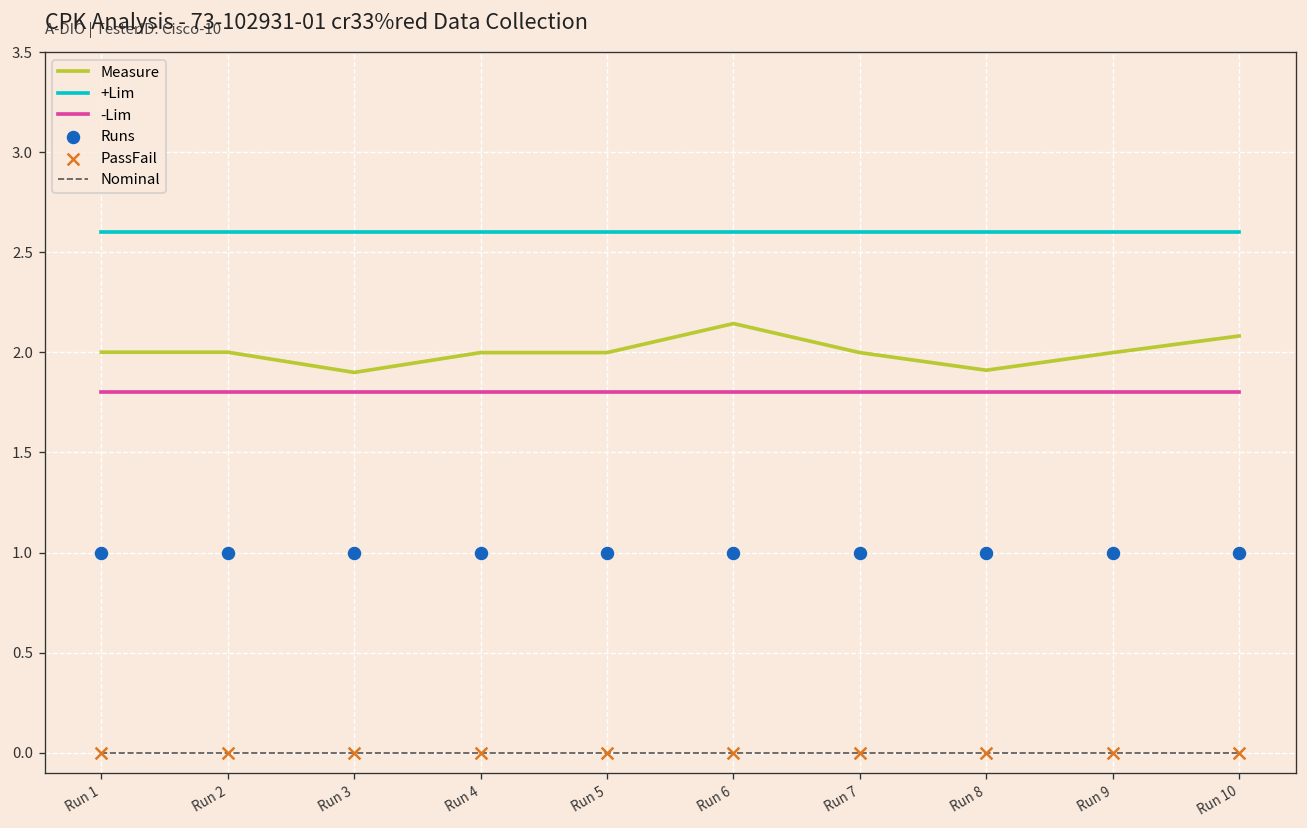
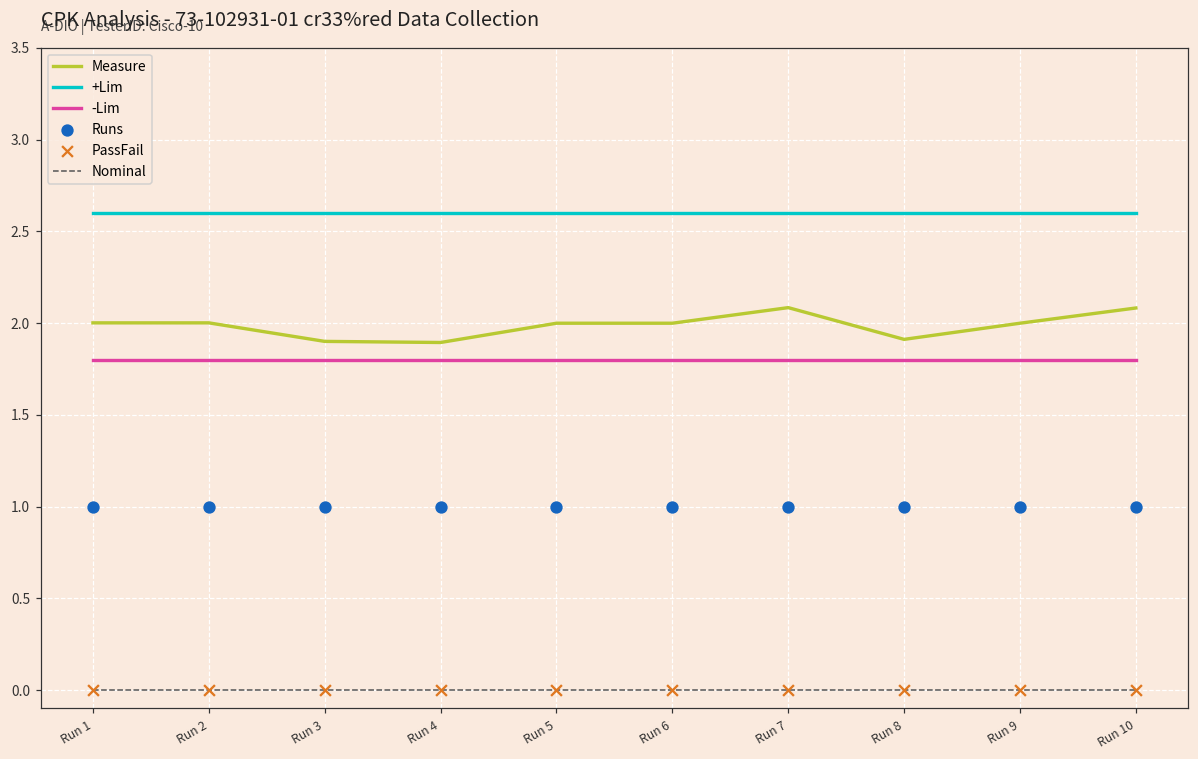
  {
    "Measure": {
      "Run 1": 2.00,
      "Run 2": 2.00,
      "Run 3": 1.90,
-     "Run 4": 2.00,
+     "Run 4": 1.89,
      "Run 5": 2.00,
-     "Run 6": 2.14,
-     "Run 7": 2.00,
+     "Run 6": 2.00,
+     "Run 7": 2.08,
      "Run 8": 1.91,
      "Run 9": 2.00,
      "Run 10": 2.08
    },
    "+Lim": {
      "Run 1": 2.60,
      "Run 2": 2.60,
      "Run 3": 2.60,
      "Run 4": 2.60,
      "Run 5": 2.60,
      "Run 6": 2.60,
      "Run 7": 2.60,
      "Run 8": 2.60,
      "Run 9": 2.60,
      "Run 10": 2.60
    },
    "-Lim": {
      "Run 1": 1.80,
      "Run 2": 1.80,
      "Run 3": 1.80,
      "Run 4": 1.80,
      "Run 5": 1.80,
      "Run 6": 1.80,
      "Run 7": 1.80,
      "Run 8": 1.80,
      "Run 9": 1.80,
      "Run 10": 1.80
    },
    "PassFail": {
      "Run 1": 0.00,
      "Run 2": 0.00,
      "Run 3": 0.00,
      "Run 4": 0.00,
      "Run 5": 0.00,
      "Run 6": 0.00,
      "Run 7": 0.00,
      "Run 8": 0.00,
      "Run 9": 0.00,
      "Run 10": 0.00
    }
  }
